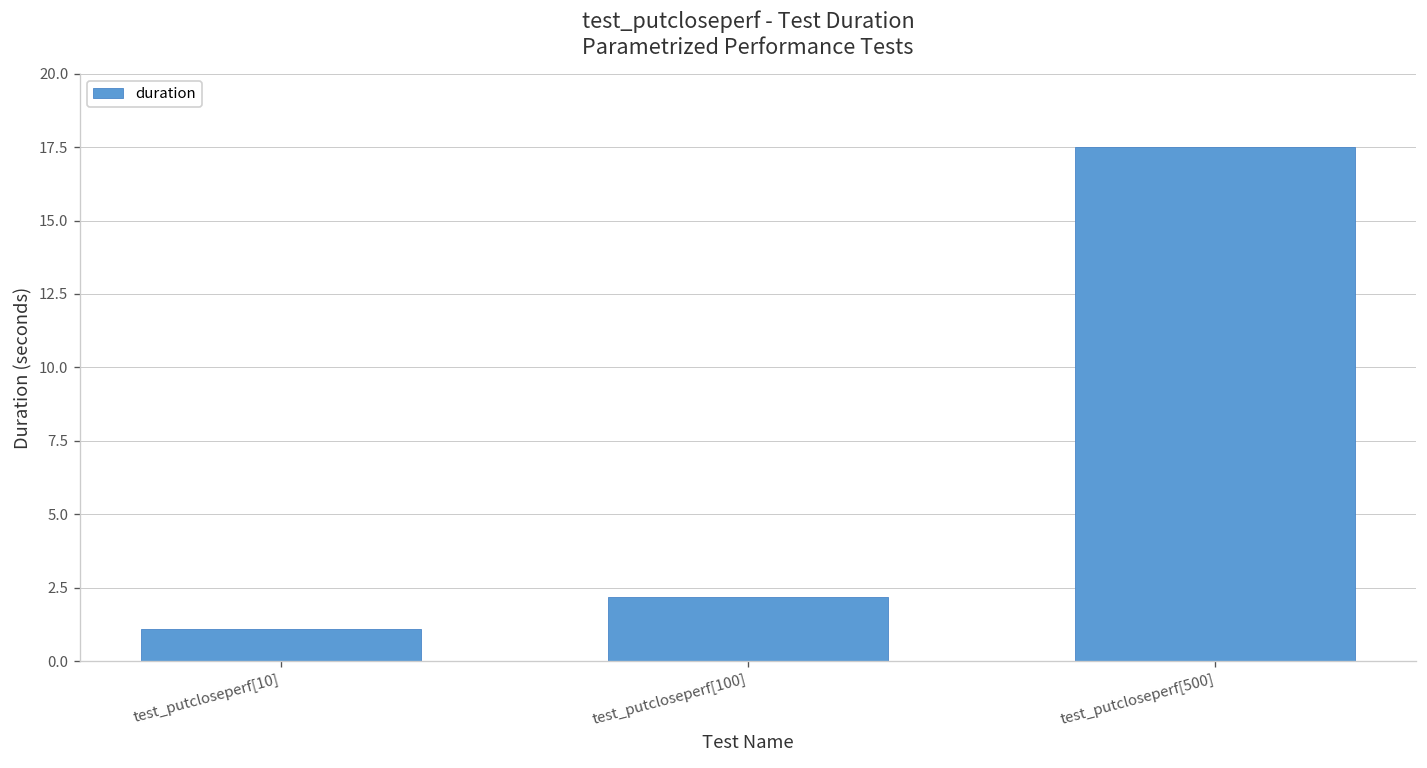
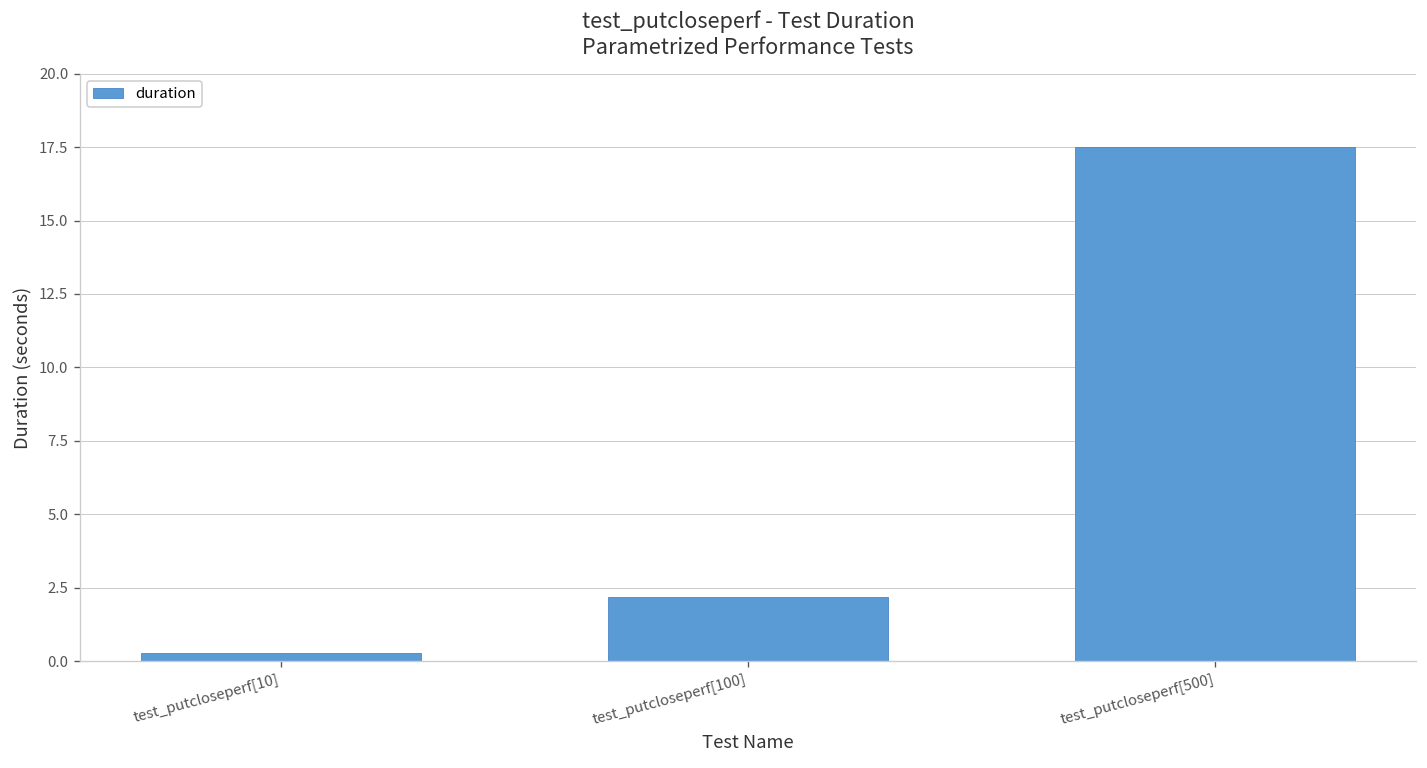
  {
-   "test_putcloseperf[10]": 1.1,
+   "test_putcloseperf[10]": 0.3,
    "test_putcloseperf[100]": 2.2,
    "test_putcloseperf[500]": 17.5
  }
